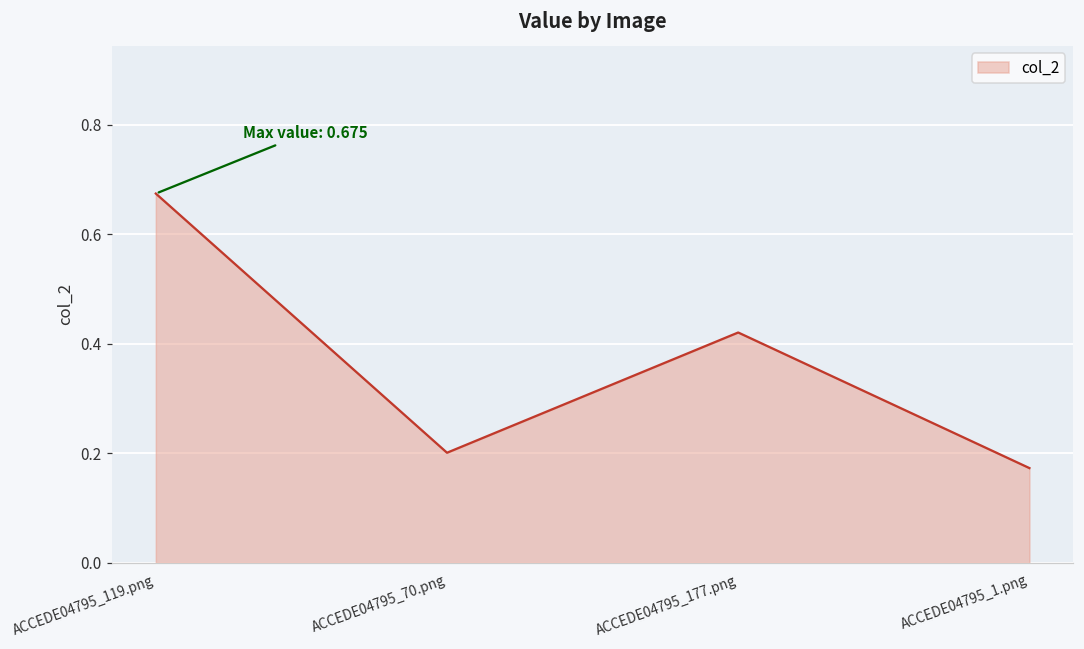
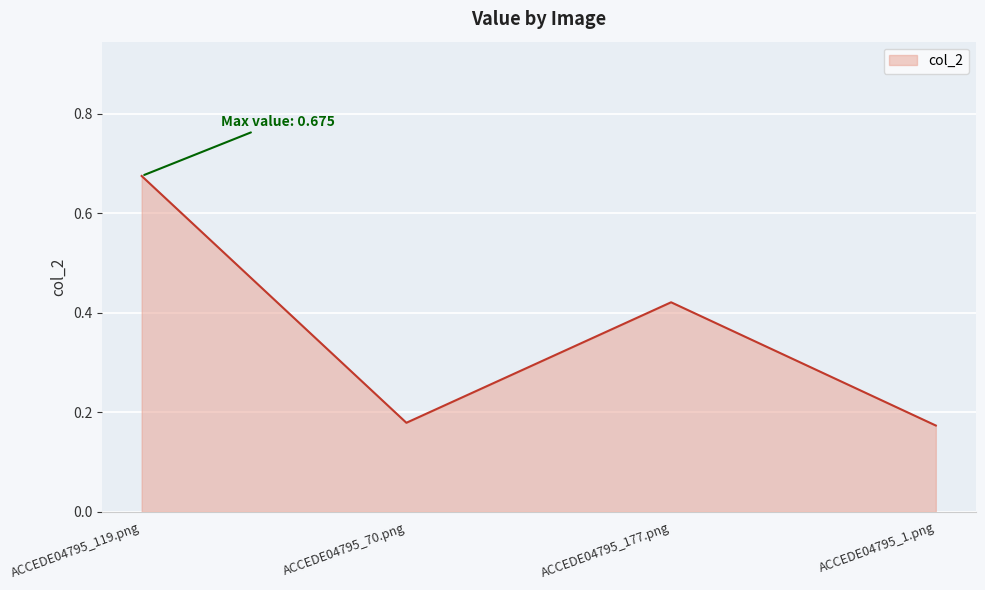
  {
-   "ACCEDE04795_70.png": 0.20,
+   "ACCEDE04795_70.png": 0.18,
    "ACCEDE04795_177.png": 0.42,
    "ACCEDE04795_1.png": 0.17
  }
